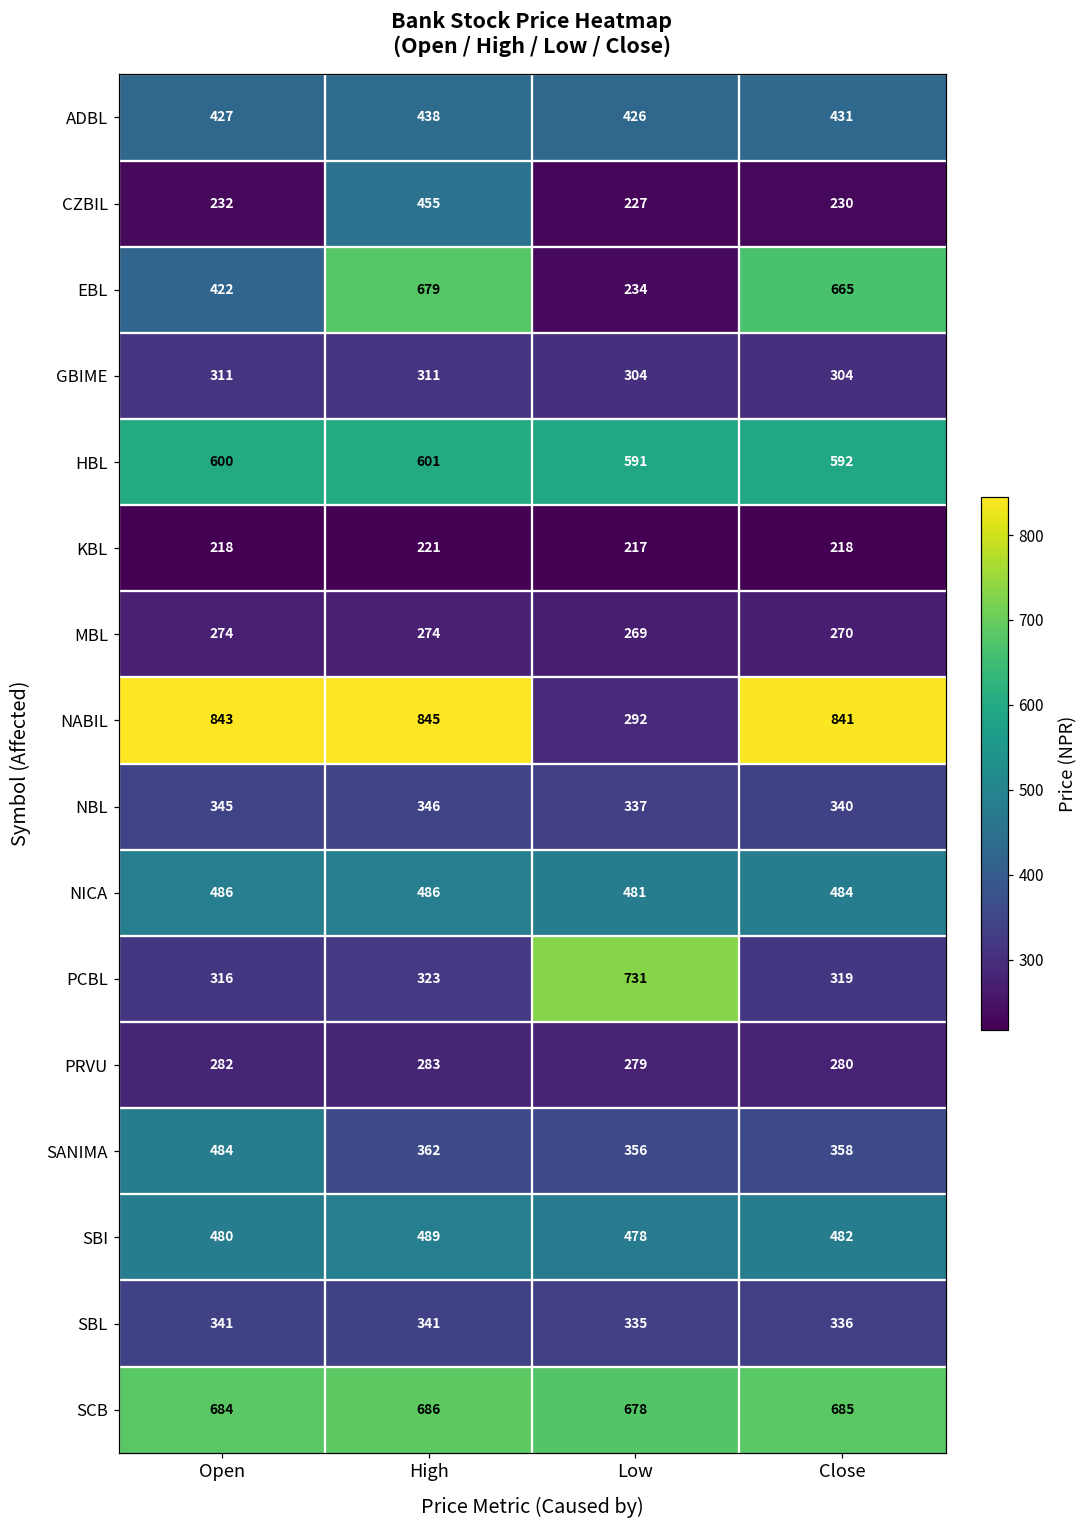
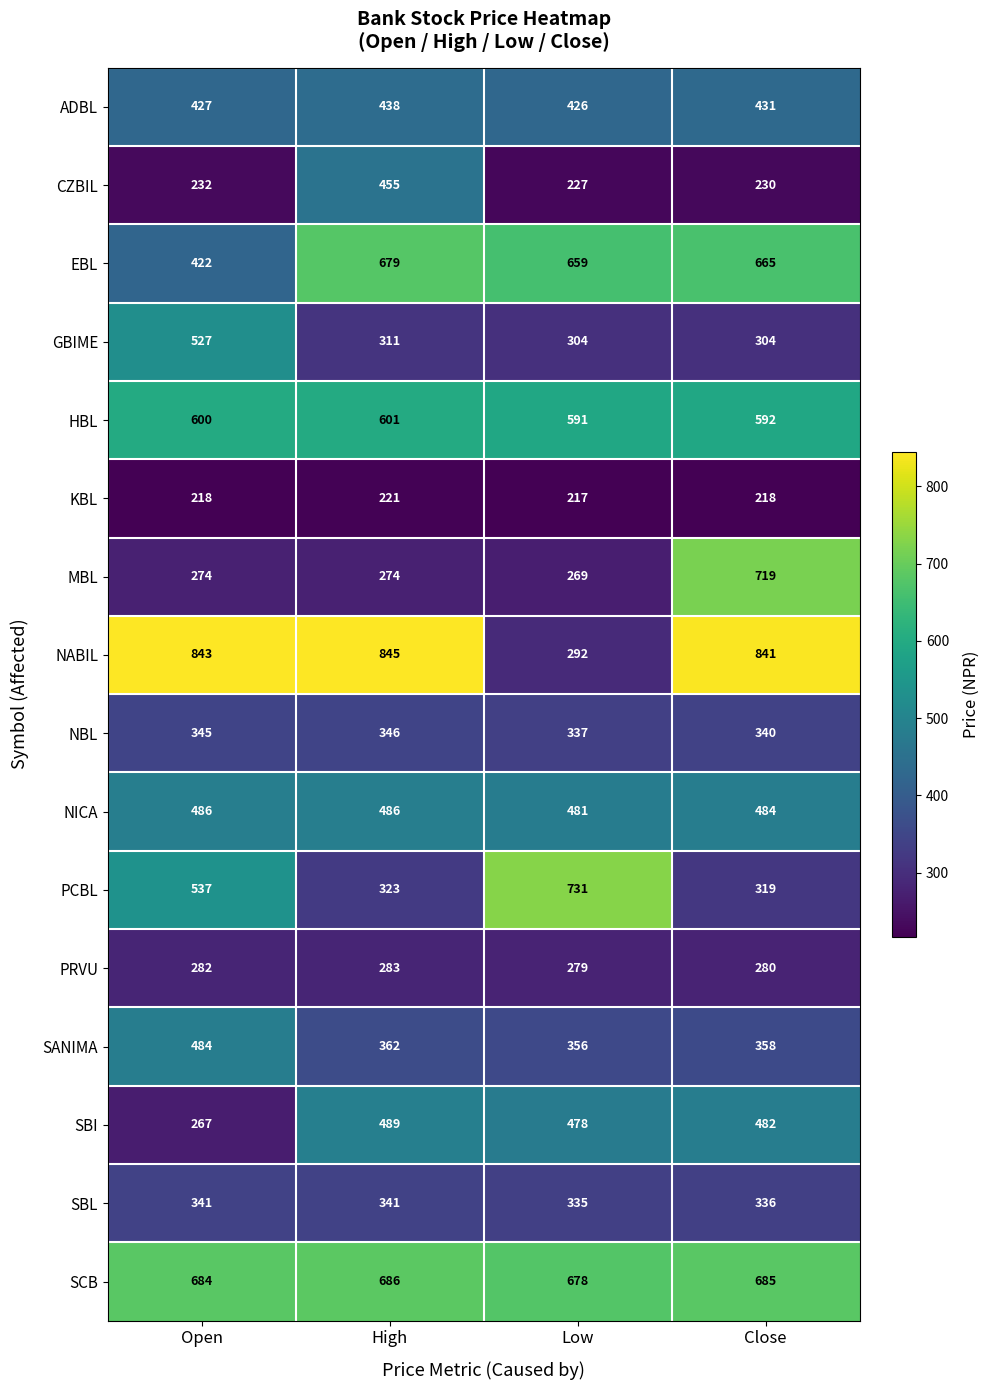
  {
    "ADBL": {
      "Open": 427,
      "High": 438,
      "Low": 426,
      "Close": 431
    },
    "CZBIL": {
      "Open": 232,
      "High": 455,
      "Low": 227,
      "Close": 230
    },
    "EBL": {
      "Open": 422,
      "High": 679,
-     "Low": 234,
+     "Low": 659,
      "Close": 665
    },
    "GBIME": {
-     "Open": 311,
+     "Open": 527,
      "High": 311,
      "Low": 304,
      "Close": 304
    },
    "HBL": {
      "Open": 600,
      "High": 601,
      "Low": 591,
      "Close": 592
    },
    "KBL": {
      "Open": 218,
      "High": 221,
      "Low": 217,
      "Close": 218
    },
    "MBL": {
      "Open": 274,
      "High": 274,
      "Low": 269,
-     "Close": 270
+     "Close": 719
    },
    "NABIL": {
      "Open": 843,
      "High": 845,
      "Low": 292,
      "Close": 841
    },
    "NBL": {
      "Open": 345,
      "High": 346,
      "Low": 337,
      "Close": 340
    },
    "NICA": {
      "Open": 486,
      "High": 486,
      "Low": 481,
      "Close": 484
    },
    "PCBL": {
-     "Open": 316,
+     "Open": 537,
      "High": 323,
      "Low": 731,
      "Close": 319
    },
    "PRVU": {
      "Open": 282,
      "High": 283,
      "Low": 279,
      "Close": 280
    },
    "SANIMA": {
      "Open": 484,
      "High": 362,
      "Low": 356,
      "Close": 358
    },
    "SBI": {
-     "Open": 480,
+     "Open": 267,
      "High": 489,
      "Low": 478,
      "Close": 482
    },
    "SBL": {
      "Open": 341,
      "High": 341,
      "Low": 335,
      "Close": 336
    },
    "SCB": {
      "Open": 684,
      "High": 686,
      "Low": 678,
      "Close": 685
    }
  }
